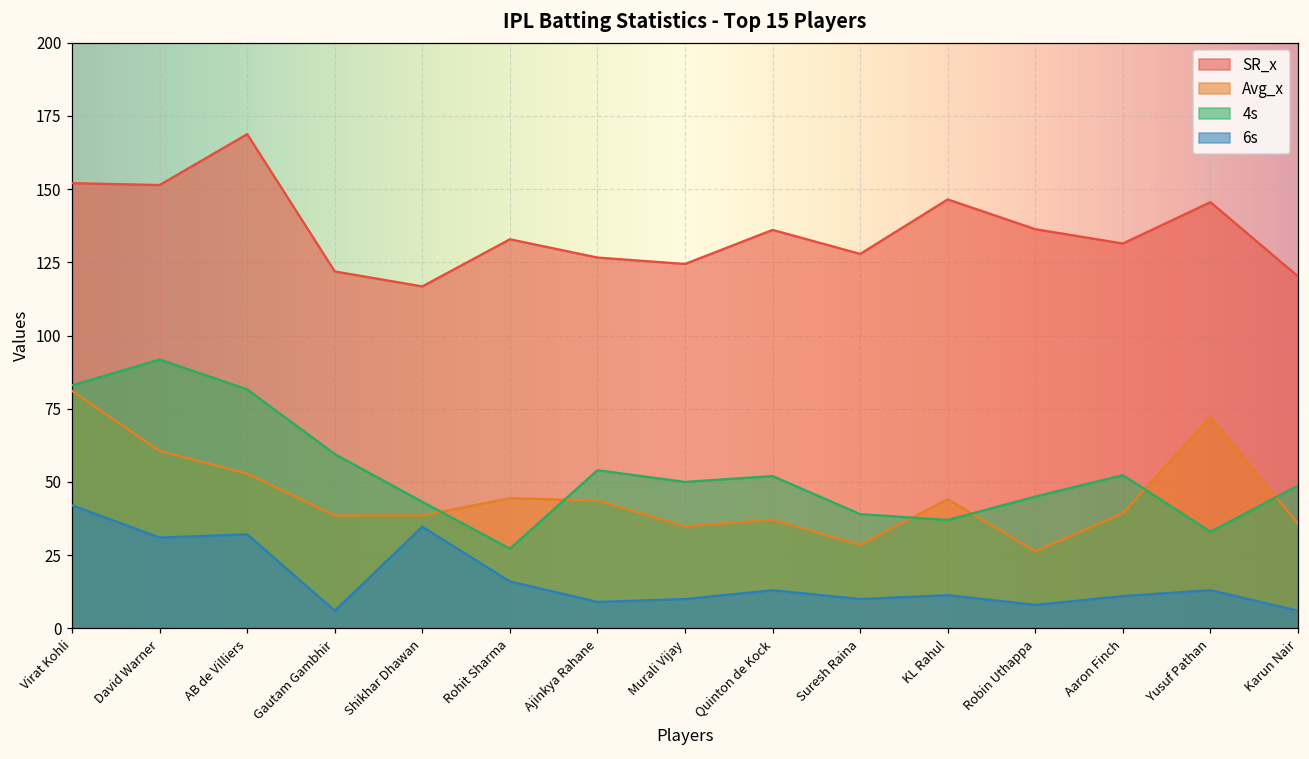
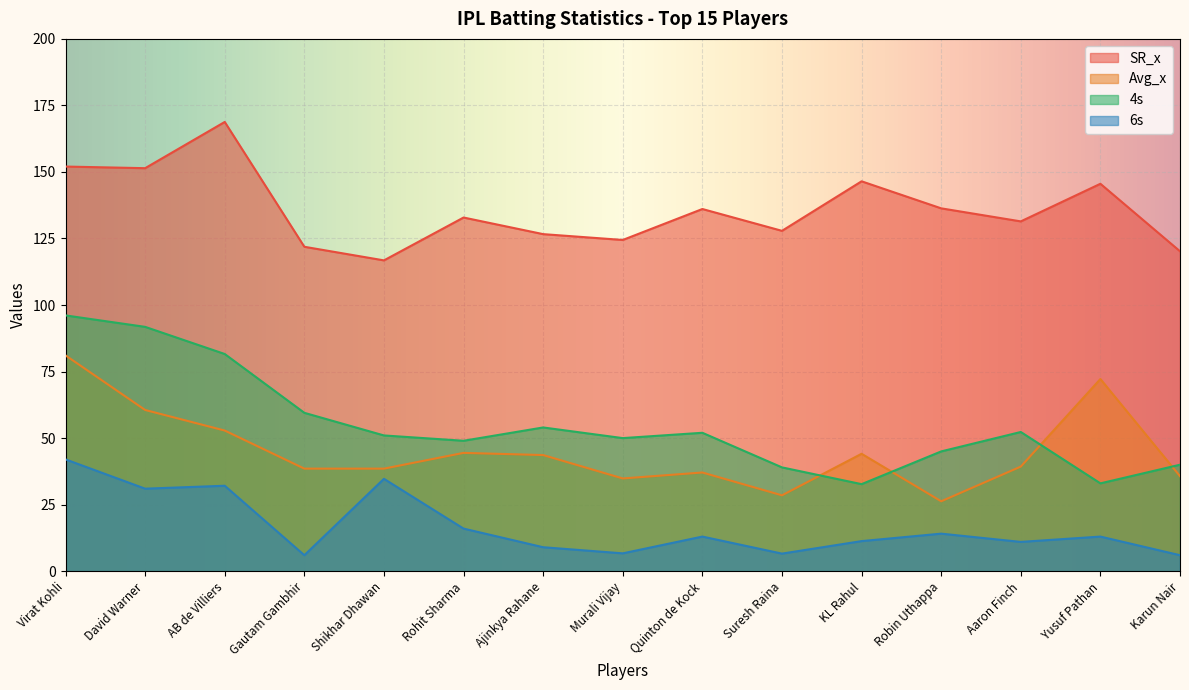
  {
    "4s": {
-     "Virat Kohli": 83,
+     "Virat Kohli": 96,
      "David Warner": 92,
      "AB de Villiers": 82,
      "Gautam Gambhir": 60,
-     "Shikhar Dhawan": 43,
-     "Rohit Sharma": 27,
+     "Shikhar Dhawan": 51,
+     "Rohit Sharma": 49,
      "Ajinkya Rahane": 54,
      "Murali Vijay": 50,
      "Quinton de Kock": 52,
      "Suresh Raina": 39,
-     "KL Rahul": 37,
+     "KL Rahul": 33,
      "Robin Uthappa": 45,
      "Aaron Finch": 52,
      "Yusuf Pathan": 33,
-     "Karun Nair": 49
+     "Karun Nair": 40
    },
    "6s": {
      "Virat Kohli": 42,
      "David Warner": 31,
      "AB de Villiers": 32,
      "Gautam Gambhir": 6,
      "Shikhar Dhawan": 35,
      "Rohit Sharma": 16,
      "Ajinkya Rahane": 9,
-     "Murali Vijay": 10,
+     "Murali Vijay": 7,
      "Quinton de Kock": 13,
-     "Suresh Raina": 10,
+     "Suresh Raina": 7,
      "KL Rahul": 11,
-     "Robin Uthappa": 8,
+     "Robin Uthappa": 14,
      "Aaron Finch": 11,
      "Yusuf Pathan": 13,
      "Karun Nair": 6
    }
  }
